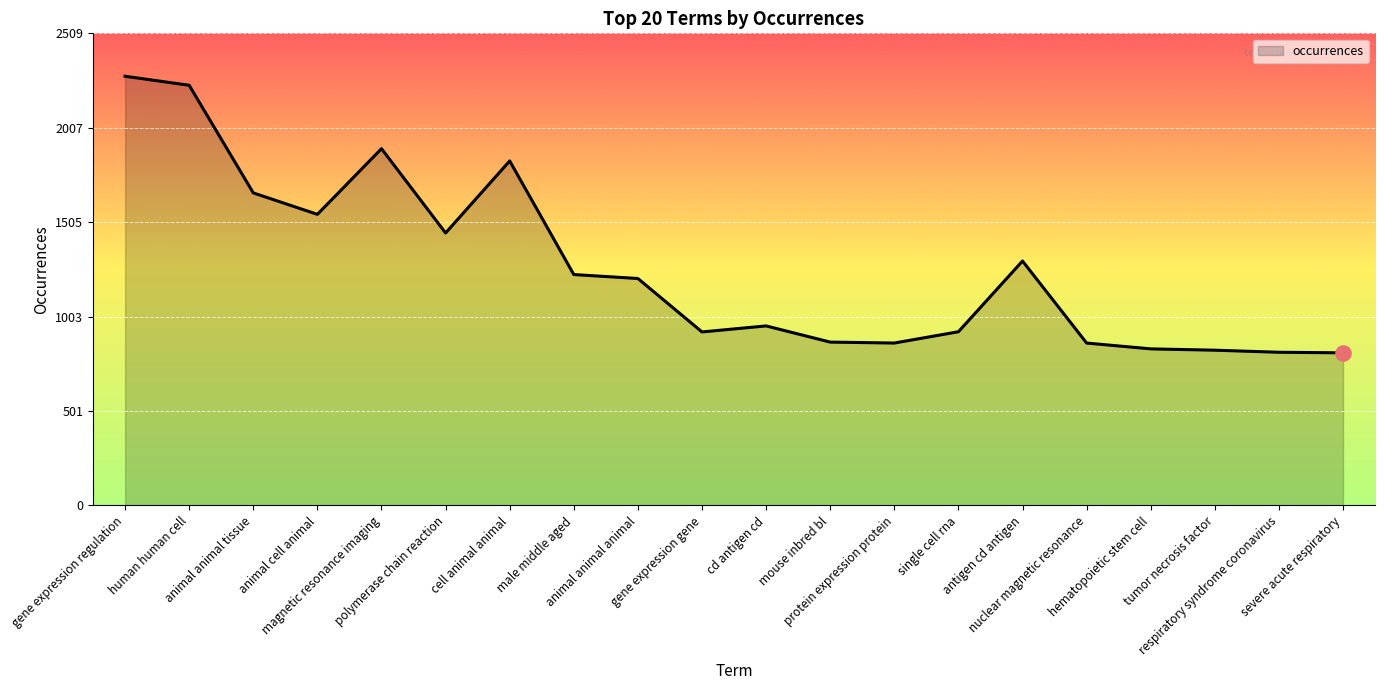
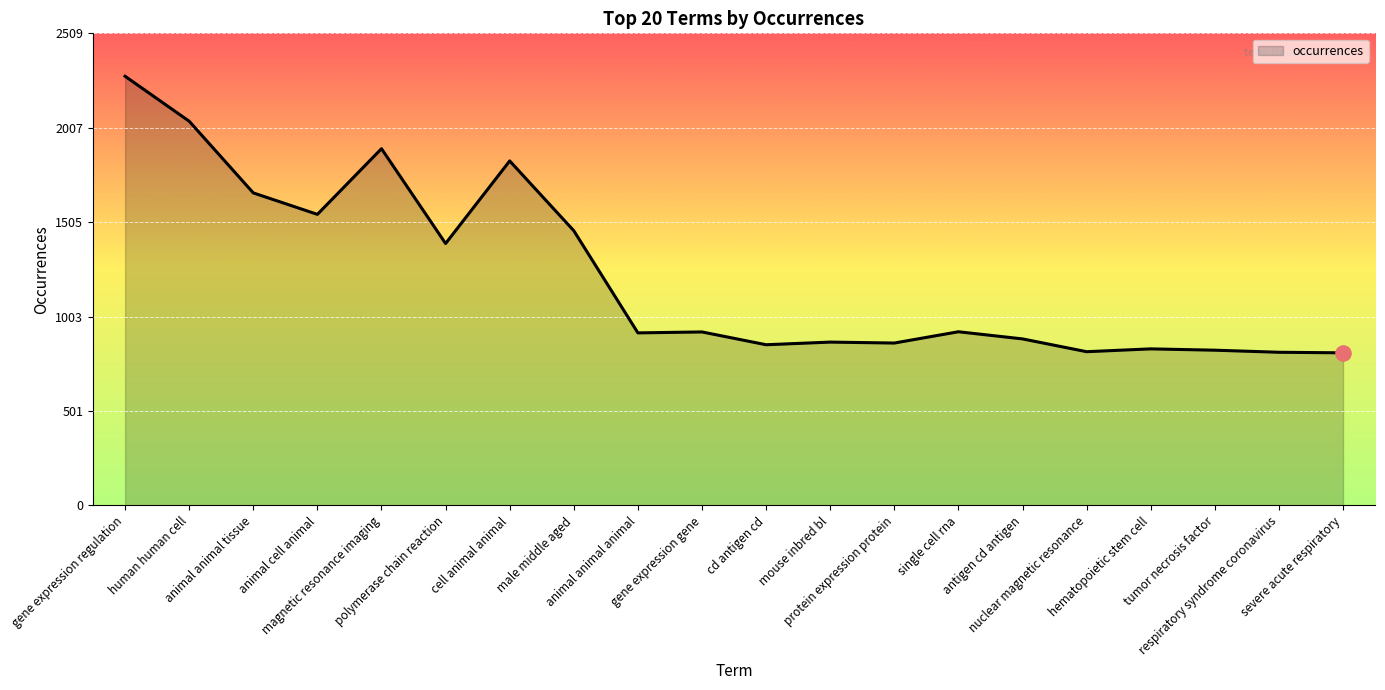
  {
    "occurrences": {
      "gene expression regulation": 2280,
-     "human human cell": 2230,
+     "human human cell": 2040,
      "animal animal tissue": 1660,
      "animal cell animal": 1550,
      "magnetic resonance imaging": 1900,
-     "polymerase chain reaction": 1450,
+     "polymerase chain reaction": 1390,
      "cell animal animal": 1830,
-     "male middle aged": 1230,
-     "animal animal animal": 1210,
+     "male middle aged": 1460,
+     "animal animal animal": 920,
      "gene expression gene": 920,
-     "cd antigen cd": 950,
+     "cd antigen cd": 850,
      "mouse inbred bl": 870,
      "protein expression protein": 860,
      "single cell rna": 920,
-     "antigen cd antigen": 1300,
-     "nuclear magnetic resonance": 860,
+     "antigen cd antigen": 890,
+     "nuclear magnetic resonance": 820,
      "hematopoietic stem cell": 830,
      "tumor necrosis factor": 830,
      "respiratory syndrome coronavirus": 810
    }
  }
